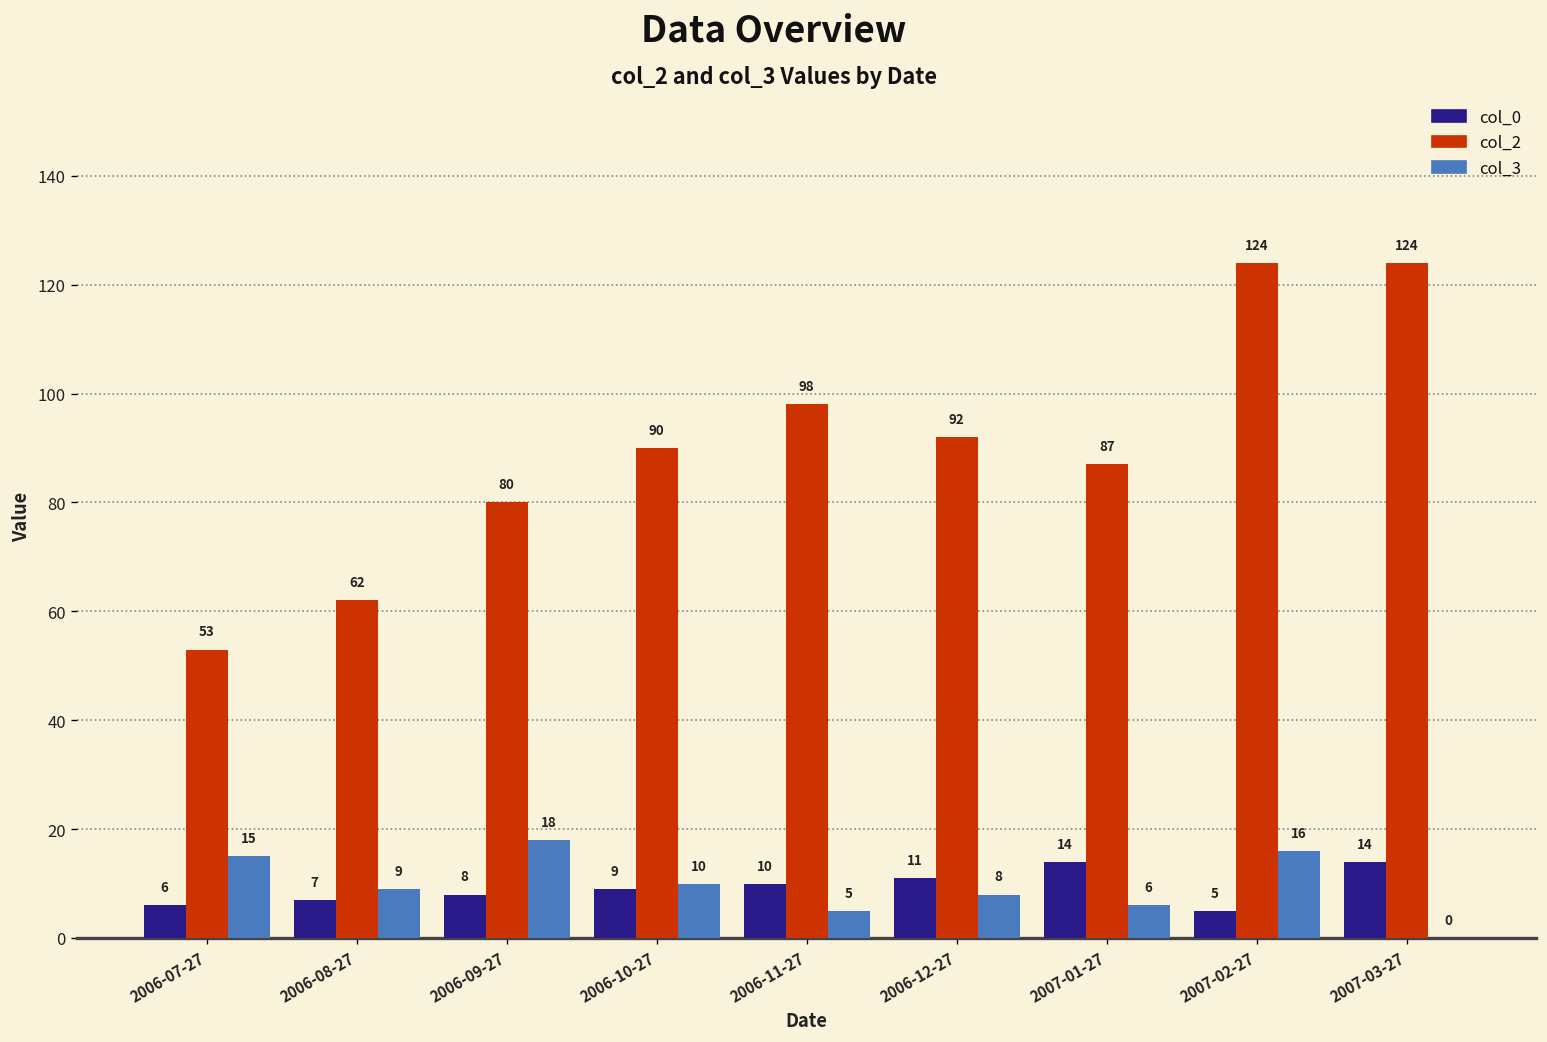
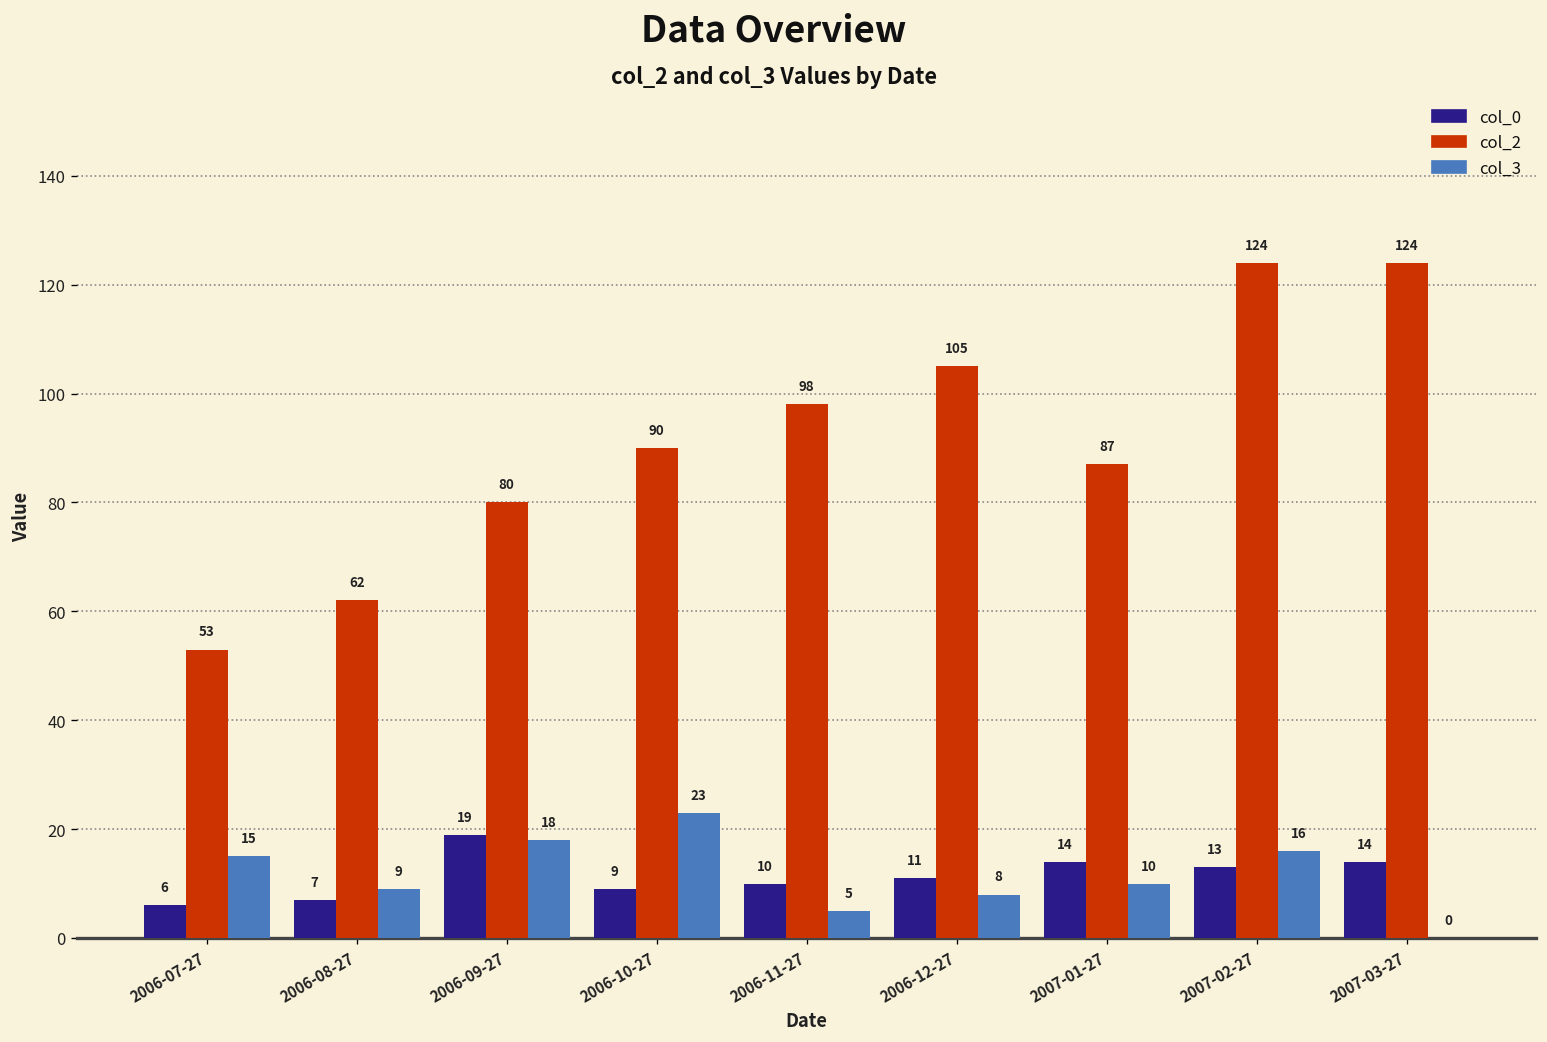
  {
    "col_0": {
      "2006-07-27": 6,
      "2006-08-27": 7,
-     "2006-09-27": 8,
+     "2006-09-27": 19,
      "2006-10-27": 9,
      "2006-11-27": 10,
      "2006-12-27": 11,
      "2007-01-27": 14,
-     "2007-02-27": 5,
+     "2007-02-27": 13,
      "2007-03-27": 14
    },
    "col_2": {
      "2006-07-27": 53,
      "2006-08-27": 62,
      "2006-09-27": 80,
      "2006-10-27": 90,
      "2006-11-27": 98,
-     "2006-12-27": 92,
+     "2006-12-27": 105,
      "2007-01-27": 87,
      "2007-02-27": 124,
      "2007-03-27": 124
    },
    "col_3": {
      "2006-07-27": 15,
      "2006-08-27": 9,
      "2006-09-27": 18,
-     "2006-10-27": 10,
+     "2006-10-27": 23,
      "2006-11-27": 5,
      "2006-12-27": 8,
-     "2007-01-27": 6,
+     "2007-01-27": 10,
      "2007-02-27": 16,
      "2007-03-27": 0
    }
  }
